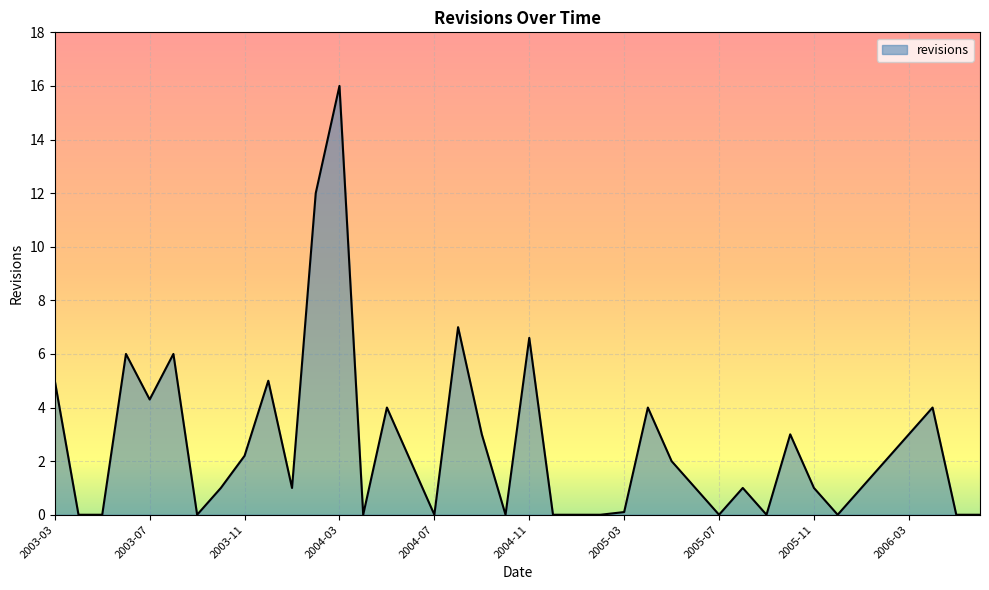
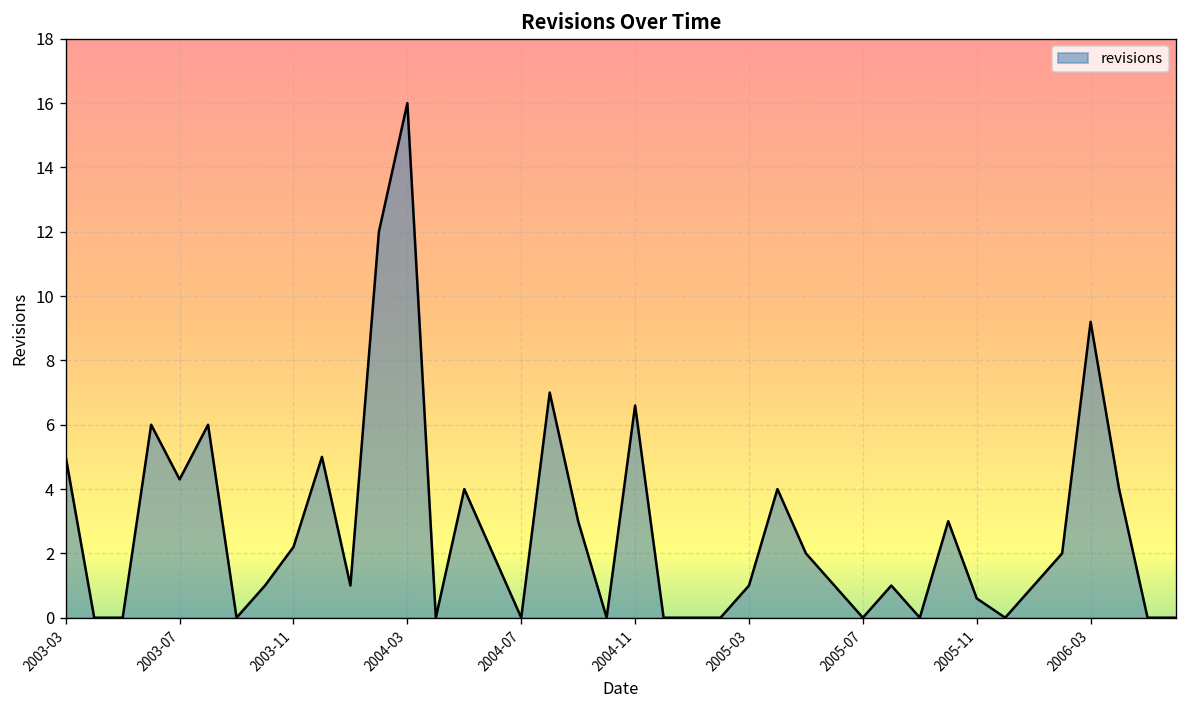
  {
    "2003-03": 5.0,
    "2003-07": 4.3,
    "2003-11": 2.2,
    "2004-03": 16.0,
    "2004-07": 0.0,
    "2004-11": 6.6,
-   "2005-03": 0.1,
+   "2005-03": 1.0,
    "2005-07": 0.0,
-   "2005-11": 1.0,
-   "2006-03": 3.0
+   "2005-11": 0.6,
+   "2006-03": 9.2
  }
